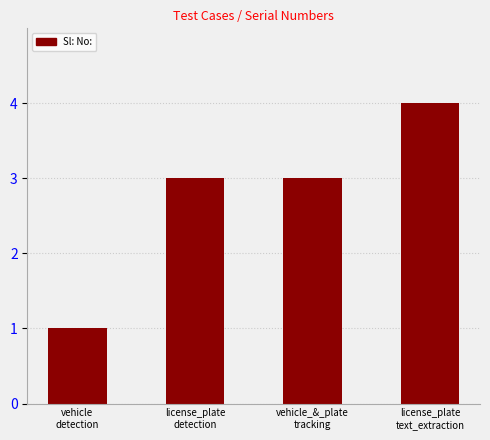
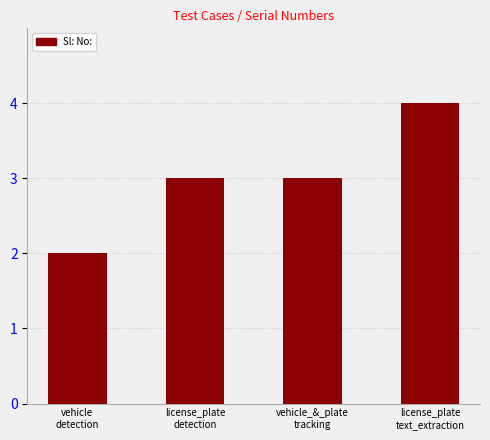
  {
-   "vehicle detection": 1,
+   "vehicle detection": 2,
    "license_plate detection": 3,
    "vehicle_&_plate tracking": 3,
    "license_plate text_extraction": 4
  }
